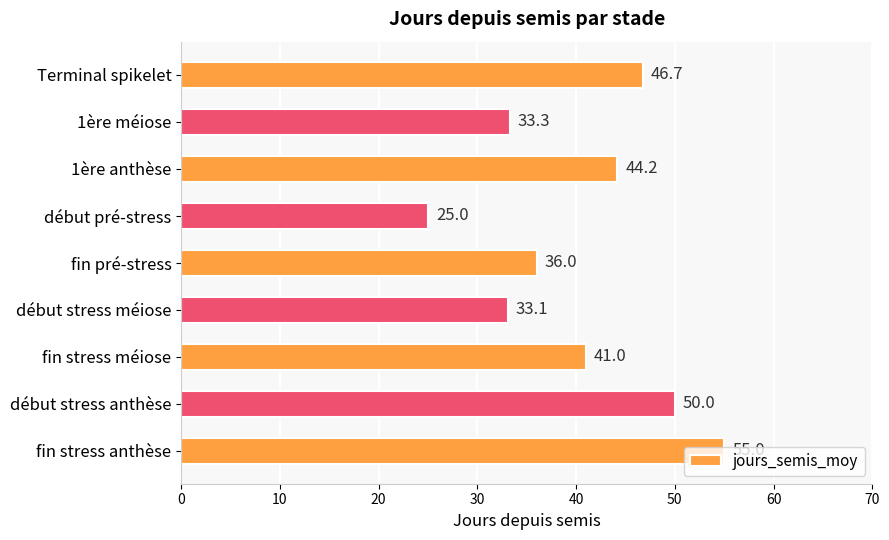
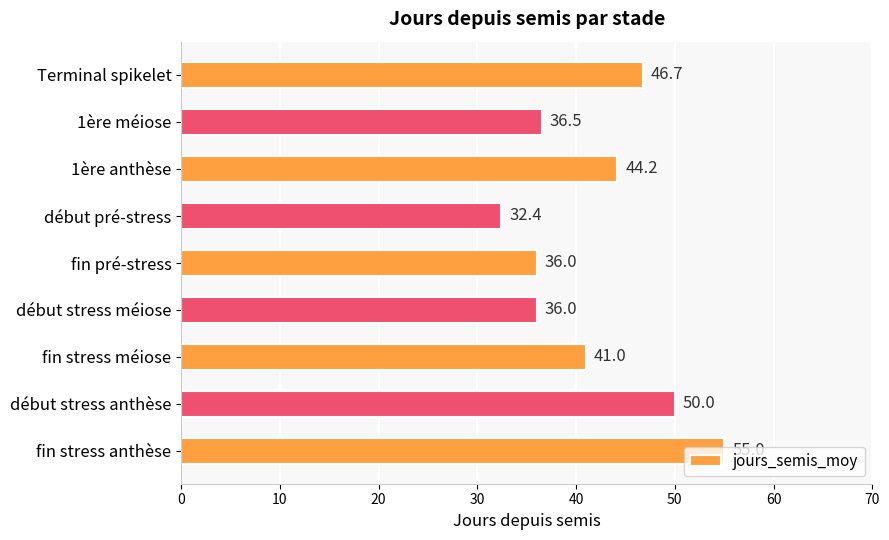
  {
    "Terminal spikelet": 46.7,
-   "1ère méiose": 33.3,
+   "1ère méiose": 36.5,
    "1ère anthèse": 44.2,
-   "début pré-stress": 25.0,
+   "début pré-stress": 32.4,
    "fin pré-stress": 36.0,
-   "début stress méiose": 33.1,
+   "début stress méiose": 36.0,
    "fin stress méiose": 41.0,
    "début stress anthèse": 50.0
  }
